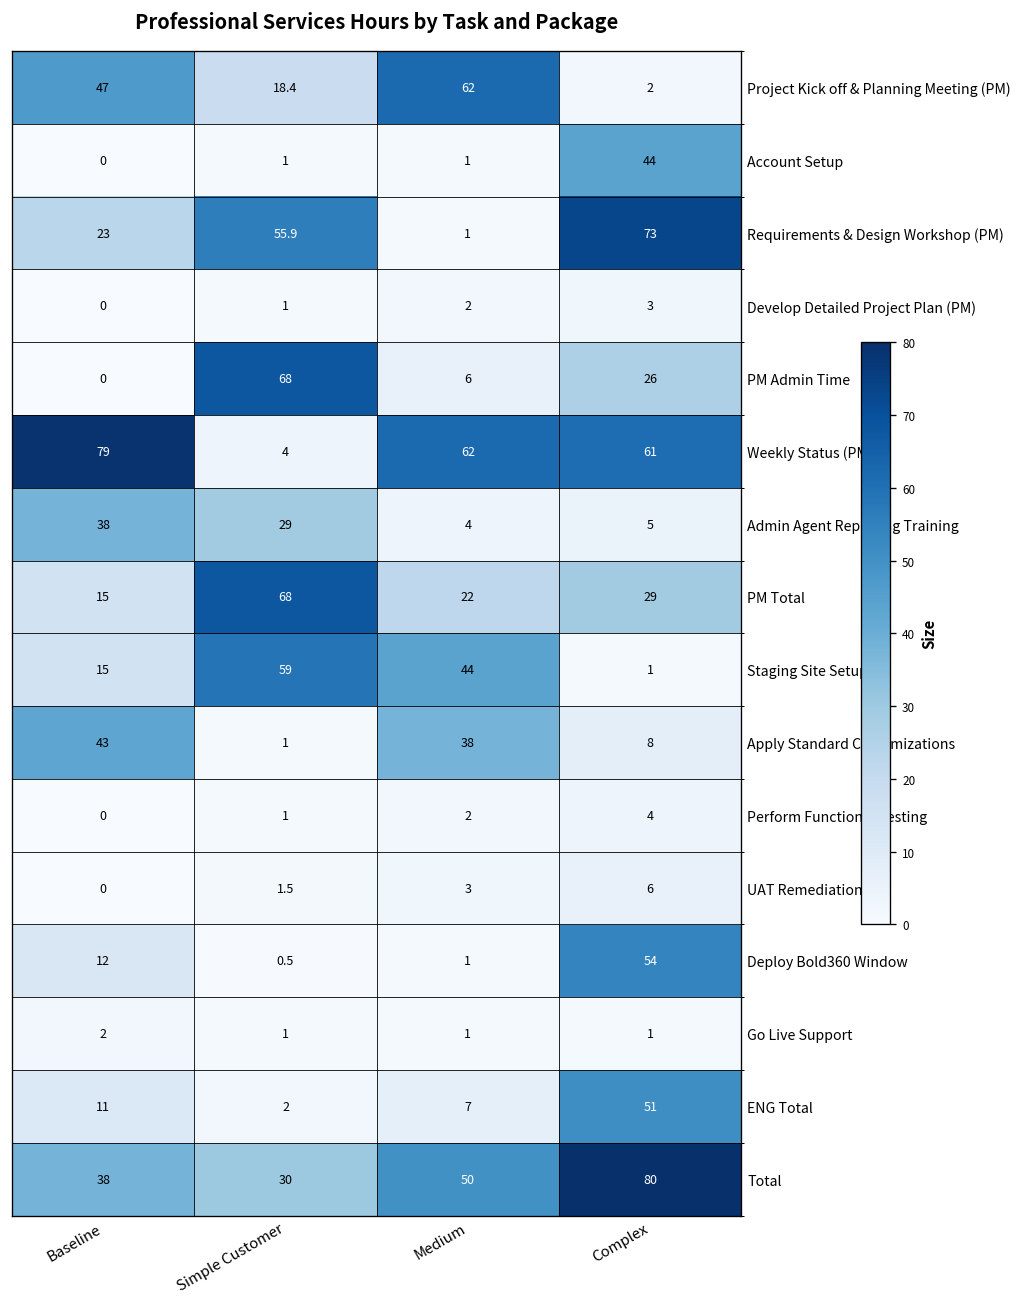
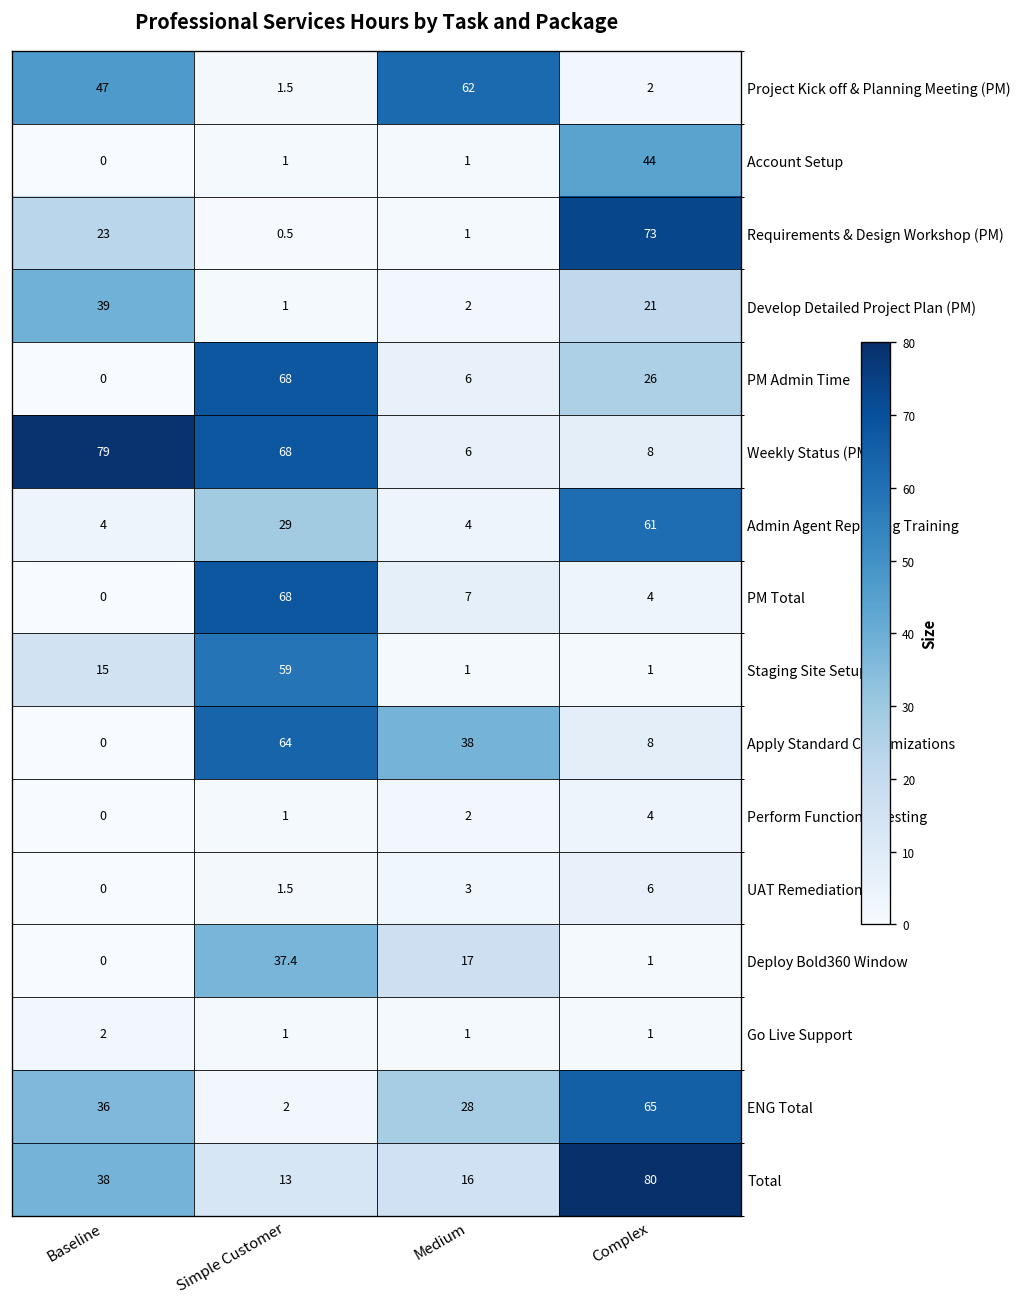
  {
    "Project Kick off & Planning Meeting (PM)": {
      "Baseline": 47,
-     "Simple Customer": 18.4,
+     "Simple Customer": 1.5,
      "Medium": 62,
      "Complex": 2
    },
    "Account Setup": {
      "Baseline": 0,
      "Simple Customer": 1,
      "Medium": 1,
      "Complex": 44
    },
    "Requirements & Design Workshop (PM)": {
      "Baseline": 23,
-     "Simple Customer": 55.9,
+     "Simple Customer": 0.5,
      "Medium": 1,
      "Complex": 73
    },
    "Develop Detailed Project Plan (PM)": {
-     "Baseline": 0,
+     "Baseline": 39,
      "Simple Customer": 1,
      "Medium": 2,
-     "Complex": 3
+     "Complex": 21
    },
    "PM Admin Time": {
      "Baseline": 0,
      "Simple Customer": 68,
      "Medium": 6,
      "Complex": 26
    },
    "Weekly Status (PM)": {
      "Baseline": 79,
-     "Simple Customer": 4,
-     "Medium": 62,
-     "Complex": 61
+     "Simple Customer": 68,
+     "Medium": 6,
+     "Complex": 8
    },
    "Admin Agent Reporting Training": {
-     "Baseline": 38,
+     "Baseline": 4,
      "Simple Customer": 29,
      "Medium": 4,
-     "Complex": 5
+     "Complex": 61
    },
    "PM Total": {
-     "Baseline": 15,
+     "Baseline": 0,
      "Simple Customer": 68,
-     "Medium": 22,
-     "Complex": 29
+     "Medium": 7,
+     "Complex": 4
    },
    "Staging Site Setup": {
      "Baseline": 15,
      "Simple Customer": 59,
-     "Medium": 44,
+     "Medium": 1,
      "Complex": 1
    },
    "Apply Standard Customizations": {
-     "Baseline": 43,
-     "Simple Customer": 1,
+     "Baseline": 0,
+     "Simple Customer": 64,
      "Medium": 38,
      "Complex": 8
    },
    "Perform Functional Testing": {
      "Baseline": 0,
      "Simple Customer": 1,
      "Medium": 2,
      "Complex": 4
    },
    "UAT Remediation": {
      "Baseline": 0,
      "Simple Customer": 1.5,
      "Medium": 3,
      "Complex": 6
    },
    "Deploy Bold360 Window": {
-     "Baseline": 12,
-     "Simple Customer": 0.5,
-     "Medium": 1,
-     "Complex": 54
+     "Baseline": 0,
+     "Simple Customer": 37.4,
+     "Medium": 17,
+     "Complex": 1
    },
    "Go Live Support": {
      "Baseline": 2,
      "Simple Customer": 1,
      "Medium": 1,
      "Complex": 1
    },
    "ENG Total": {
-     "Baseline": 11,
+     "Baseline": 36,
      "Simple Customer": 2,
-     "Medium": 7,
-     "Complex": 51
+     "Medium": 28,
+     "Complex": 65
    },
    "Total": {
      "Baseline": 38,
-     "Simple Customer": 30,
-     "Medium": 50,
+     "Simple Customer": 13,
+     "Medium": 16,
      "Complex": 80
    }
  }
